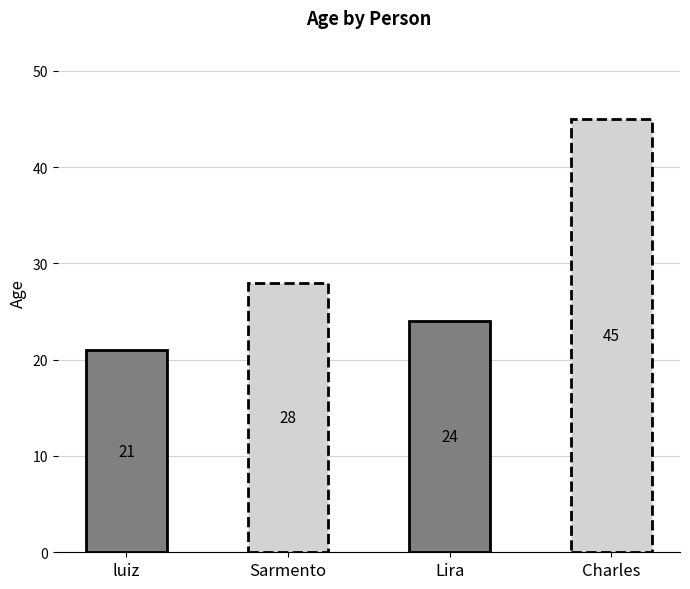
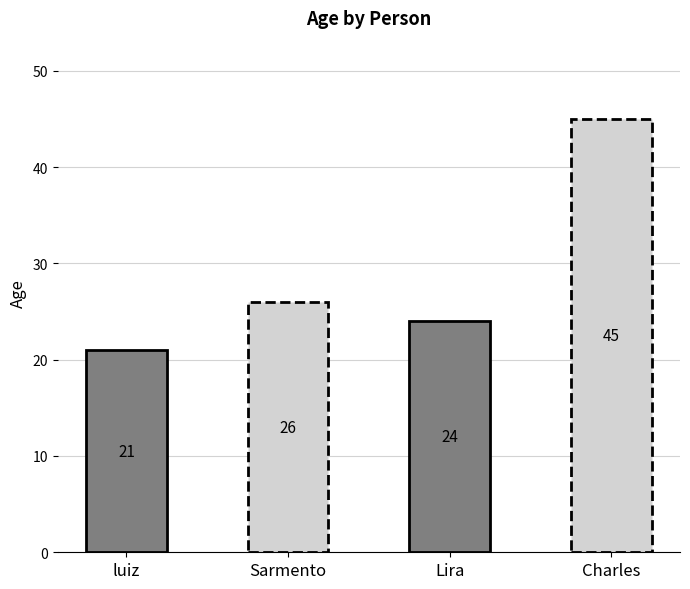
  {
    "luiz": 21,
-   "Sarmento": 28,
+   "Sarmento": 26,
    "Lira": 24,
    "Charles": 45
  }
